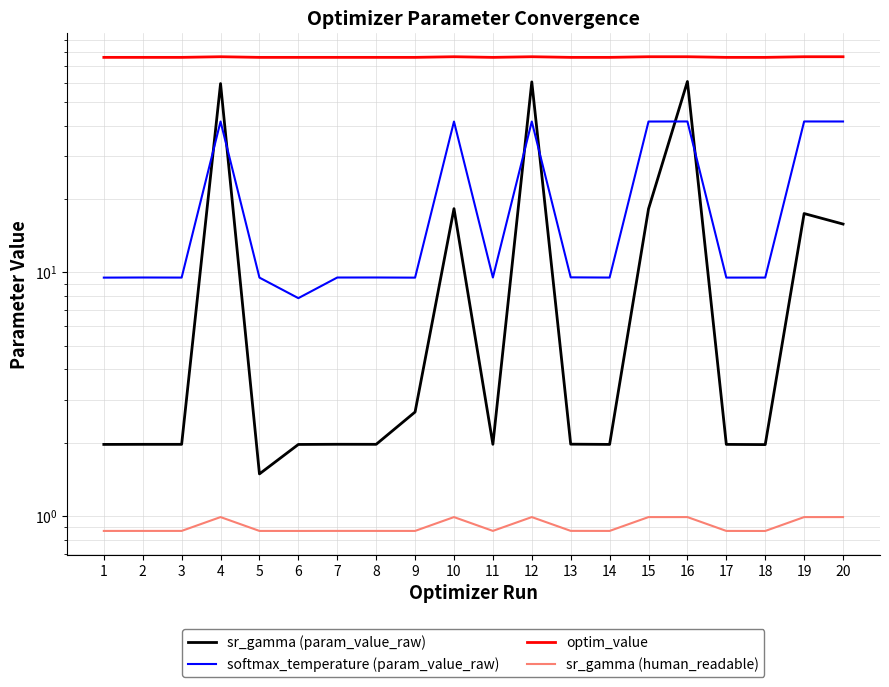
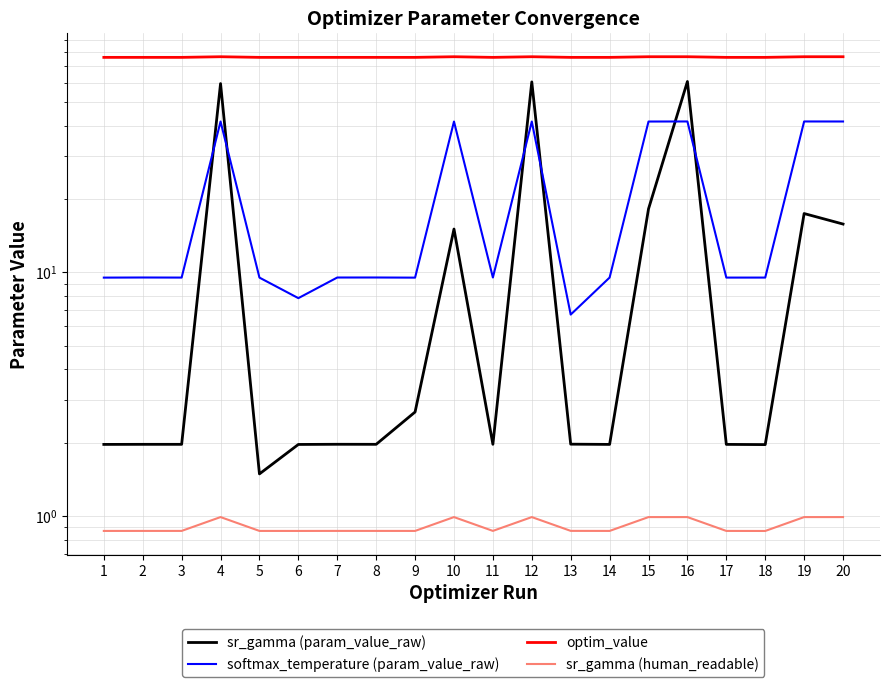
  {
    "sr_gamma (param_value_raw)": {
      "1": 2,
      "2": 2,
      "3": 2,
      "4": 60,
      "5": 1.5,
      "6": 2,
      "7": 2,
      "8": 2,
      "9": 2.7,
-     "10": 18,
+     "10": 15,
      "11": 2,
      "12": 61,
      "13": 2,
      "14": 2,
      "15": 18,
      "16": 61,
      "17": 2,
      "18": 2,
      "19": 17,
      "20": 16
    },
    "softmax_temperature (param_value_raw)": {
      "1": 9.5,
      "2": 9.5,
      "3": 9.5,
      "4": 42,
      "5": 9.5,
      "6": 7.8,
      "7": 9.5,
      "8": 9.5,
      "9": 9.5,
      "10": 42,
      "11": 9.5,
      "12": 42,
-     "13": 9.5,
+     "13": 6.7,
      "14": 9.5,
      "15": 42,
      "16": 42,
      "17": 9.5,
      "18": 9.5,
      "19": 42,
      "20": 42
    },
    "optim_value": {
      "1": 76,
      "2": 76,
      "3": 76,
      "4": 77,
      "5": 76,
      "6": 76,
      "7": 76,
      "8": 76,
      "9": 76,
      "10": 77,
      "11": 76,
      "12": 77,
      "13": 76,
      "14": 76,
      "15": 77,
      "16": 77,
      "17": 76,
      "18": 76,
      "19": 77,
      "20": 77
    },
    "sr_gamma (human_readable)": {
      "1": 0.87,
      "2": 0.87,
      "3": 0.87,
      "4": 1.0,
      "5": 0.87,
      "6": 0.87,
      "7": 0.87,
      "8": 0.87,
      "9": 0.87,
      "10": 1.0,
      "11": 0.87,
      "12": 1.0,
      "13": 0.87,
      "14": 0.87,
      "15": 1.0,
      "16": 1.0,
      "17": 0.87,
      "18": 0.87,
      "19": 1.0,
      "20": 1.0
    }
  }
